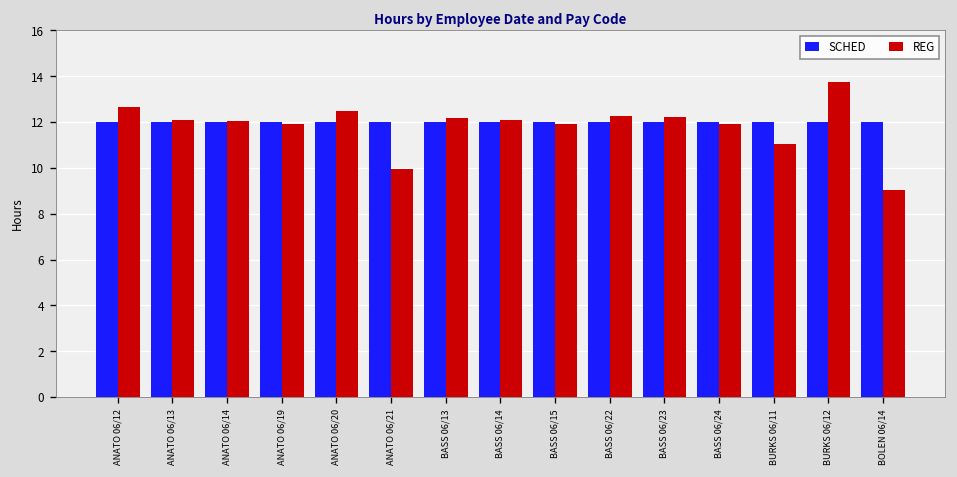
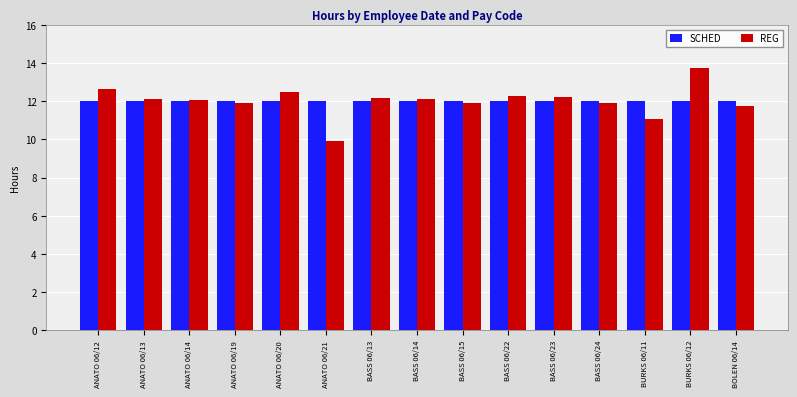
  {
    "SCHED": {
      "ANATO 06/12": 12.0,
      "ANATO 06/13": 12.0,
      "ANATO 06/14": 12.0,
      "ANATO 06/19": 12.0,
      "ANATO 06/20": 12.0,
      "ANATO 06/21": 12.0,
      "BASS 06/13": 12.0,
      "BASS 06/14": 12.0,
      "BASS 06/15": 12.0,
      "BASS 06/22": 12.0,
      "BASS 06/23": 12.0,
      "BASS 06/24": 12.0,
      "BURKS 06/11": 12.0,
      "BURKS 06/12": 12.0,
      "BOLEN 06/14": 12.0
    },
    "REG": {
      "ANATO 06/12": 12.7,
      "ANATO 06/13": 12.1,
      "ANATO 06/14": 12.0,
      "ANATO 06/19": 11.9,
      "ANATO 06/20": 12.5,
      "ANATO 06/21": 9.9,
      "BASS 06/13": 12.2,
      "BASS 06/14": 12.1,
      "BASS 06/15": 11.9,
      "BASS 06/22": 12.3,
      "BASS 06/23": 12.2,
      "BASS 06/24": 11.9,
      "BURKS 06/11": 11.1,
      "BURKS 06/12": 13.8,
-     "BOLEN 06/14": 9.1
+     "BOLEN 06/14": 11.8
    }
  }
